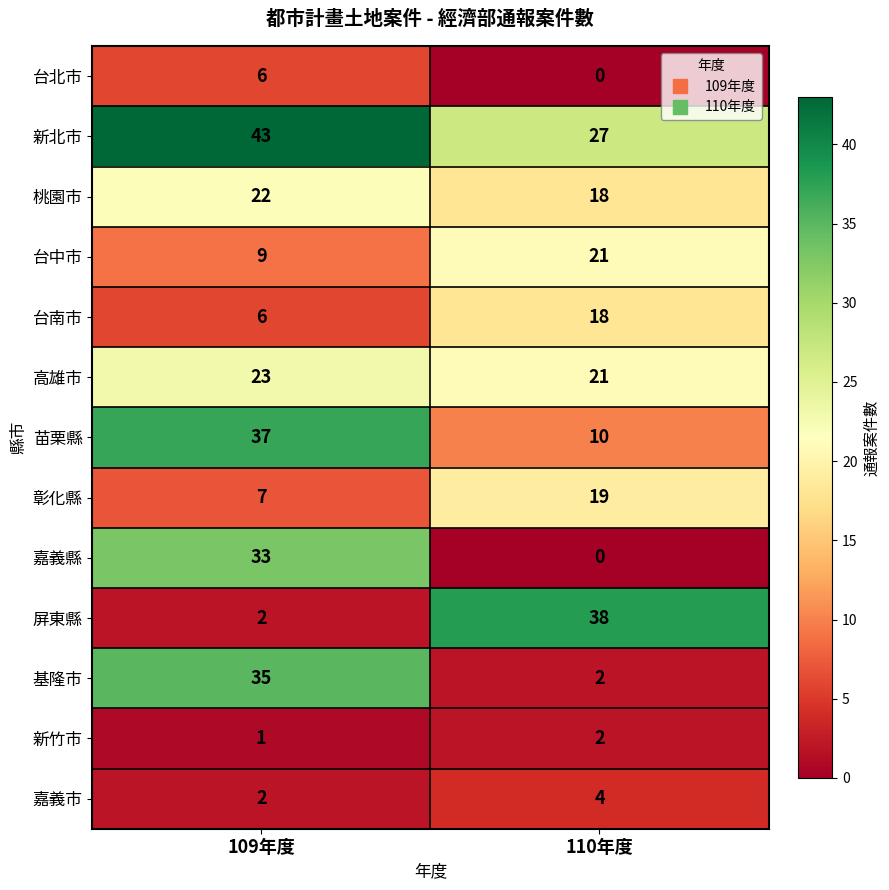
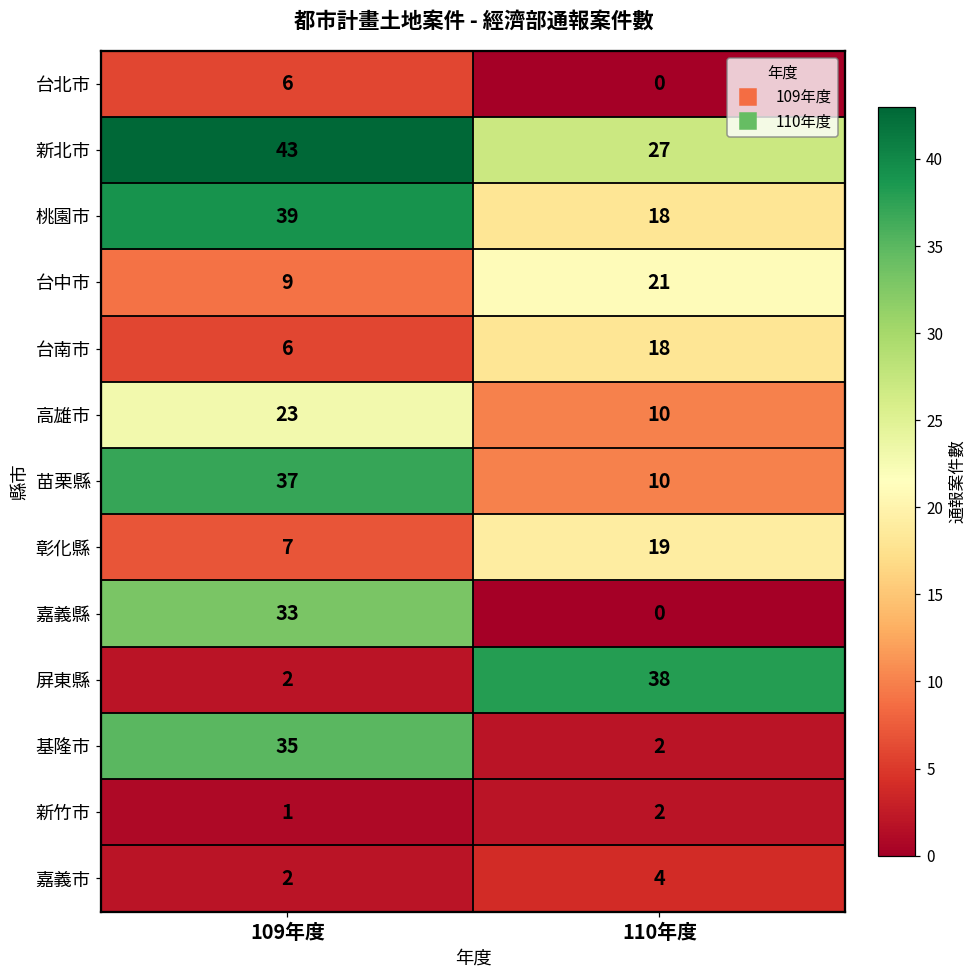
  {
    "台北市": {
      "109年度": 6,
      "110年度": 0
    },
    "新北市": {
      "109年度": 43,
      "110年度": 27
    },
    "桃園市": {
-     "109年度": 22,
+     "109年度": 39,
      "110年度": 18
    },
    "台中市": {
      "109年度": 9,
      "110年度": 21
    },
    "台南市": {
      "109年度": 6,
      "110年度": 18
    },
    "高雄市": {
      "109年度": 23,
-     "110年度": 21
+     "110年度": 10
    },
    "苗栗縣": {
      "109年度": 37,
      "110年度": 10
    },
    "彰化縣": {
      "109年度": 7,
      "110年度": 19
    },
    "嘉義縣": {
      "109年度": 33,
      "110年度": 0
    },
    "屏東縣": {
      "109年度": 2,
      "110年度": 38
    },
    "基隆市": {
      "109年度": 35,
      "110年度": 2
    },
    "新竹市": {
      "109年度": 1,
      "110年度": 2
    },
    "嘉義市": {
      "109年度": 2,
      "110年度": 4
    }
  }
